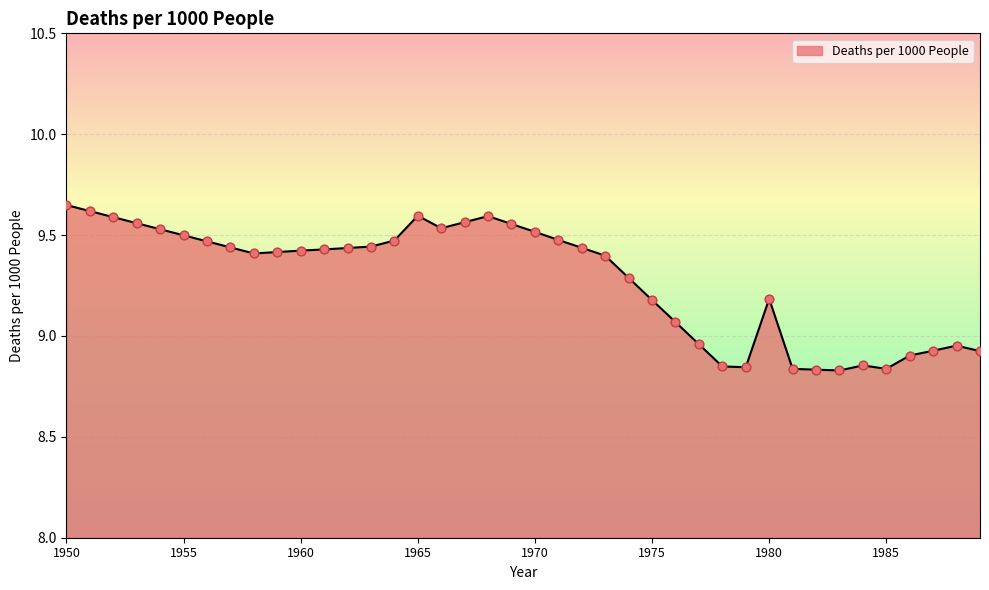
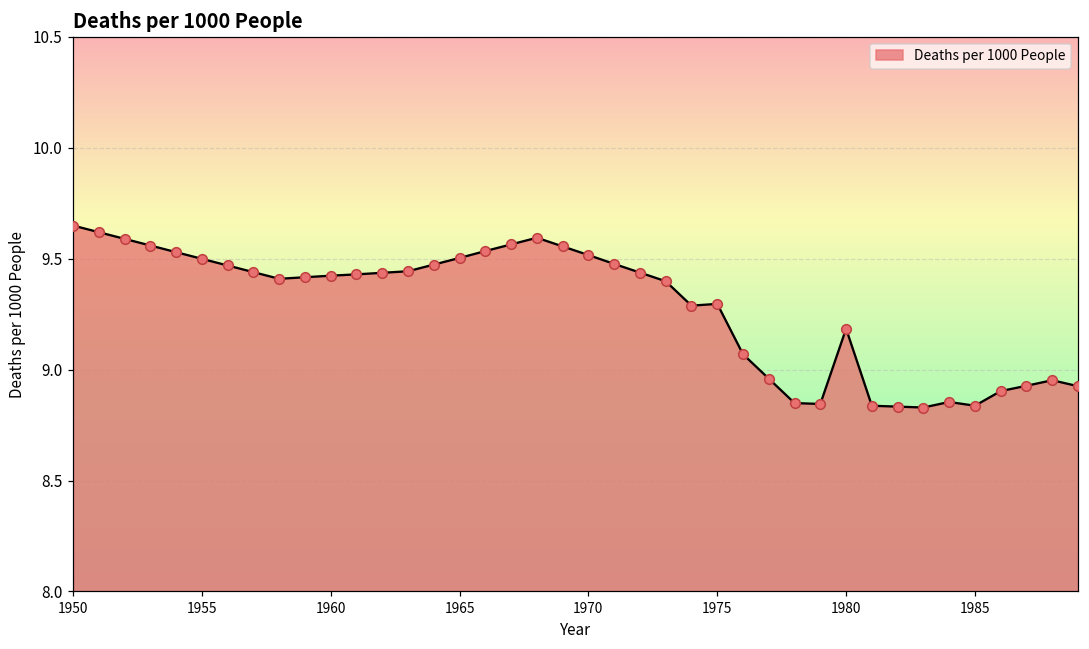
  {
    "1950": 9.65,
    "1955": 9.50,
    "1960": 9.42,
-   "1965": 9.60,
+   "1965": 9.50,
    "1970": 9.52,
-   "1975": 9.18,
+   "1975": 9.30,
    "1980": 9.18,
    "1985": 8.84
  }
